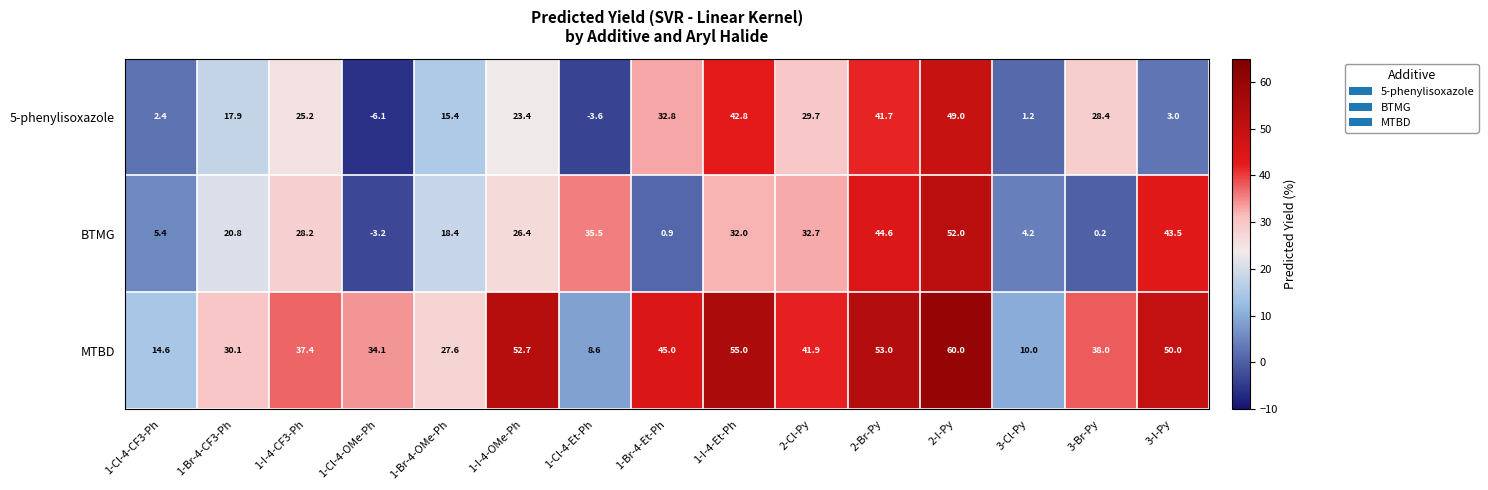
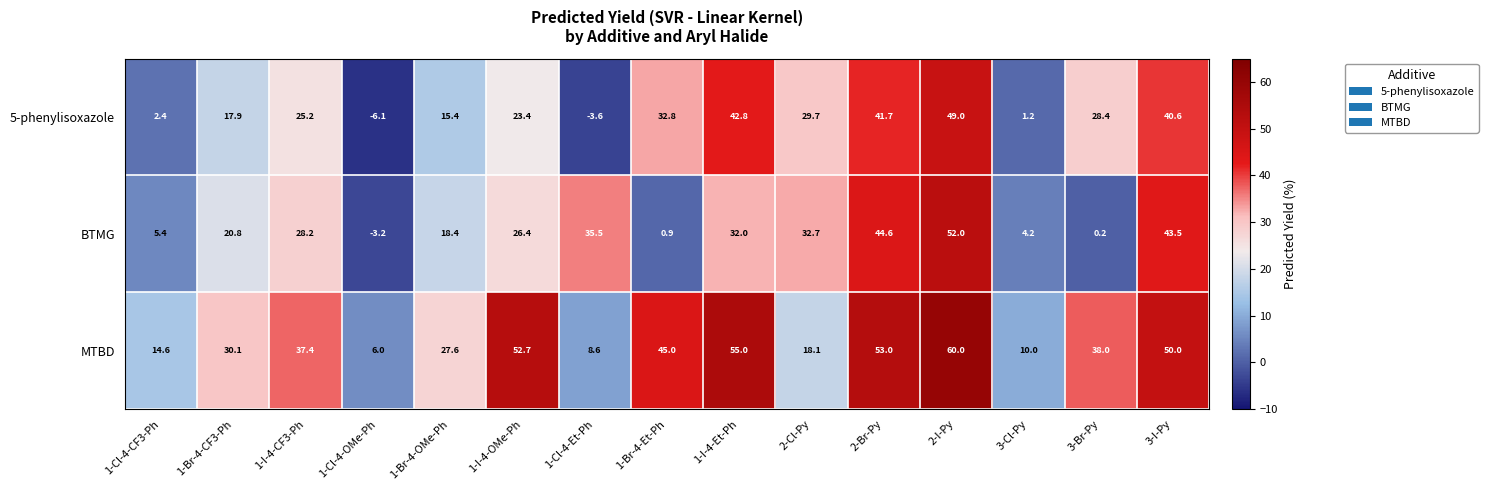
  {
    "5-phenylisoxazole": {
-     "3-I-Py": 3.0
+     "3-I-Py": 40.6
    },
    "MTBD": {
-     "1-Cl-4-OMe-Ph": 34.1,
-     "2-Cl-Py": 41.9
+     "1-Cl-4-OMe-Ph": 6.0,
+     "2-Cl-Py": 18.1
    }
  }
